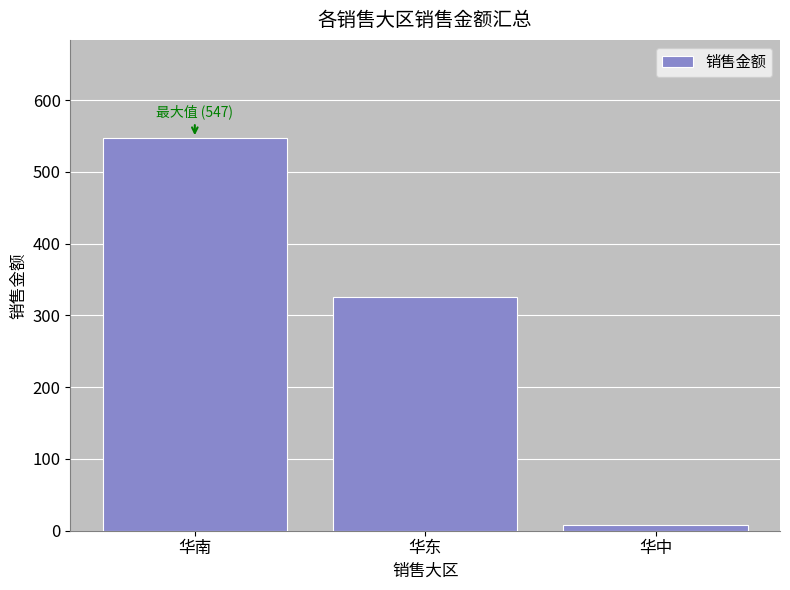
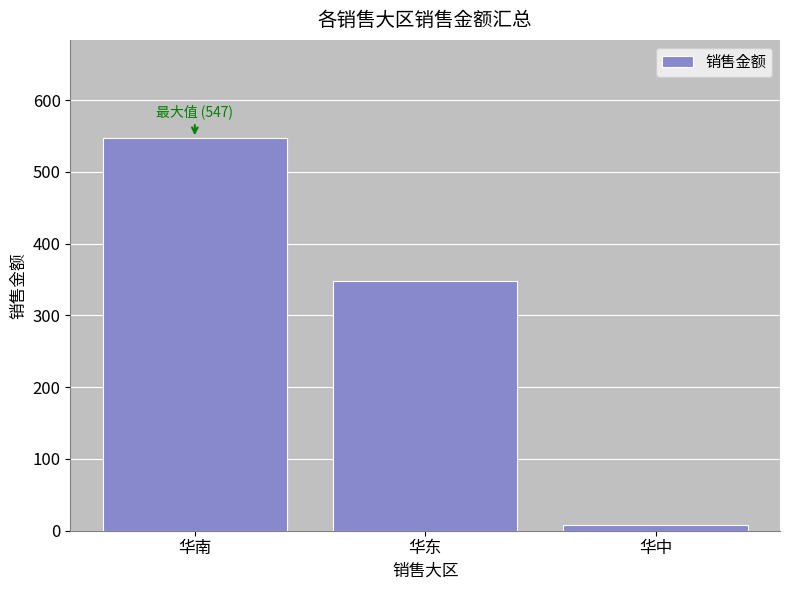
  {
-   "华东": 330,
+   "华东": 350,
    "华中": 10
  }
